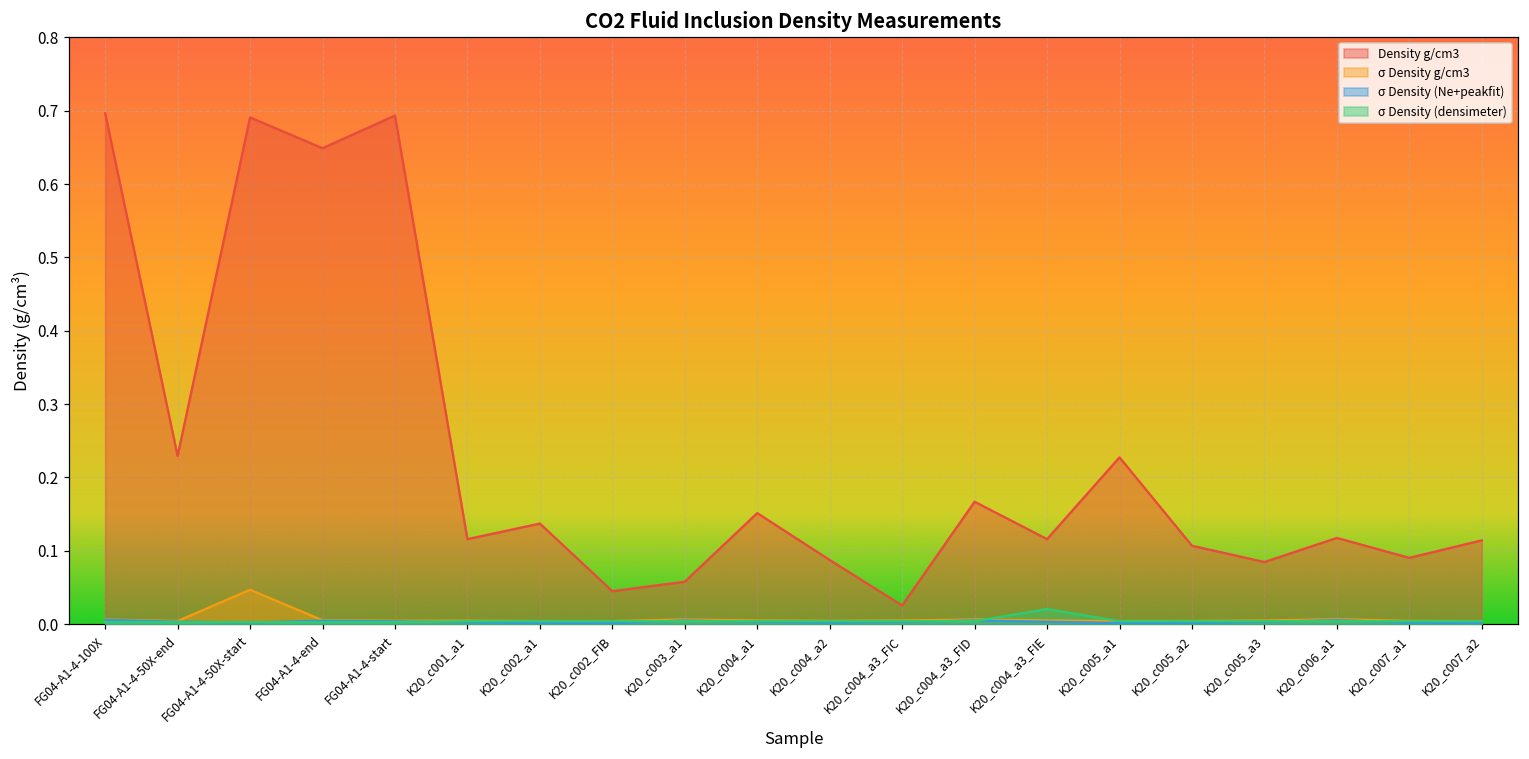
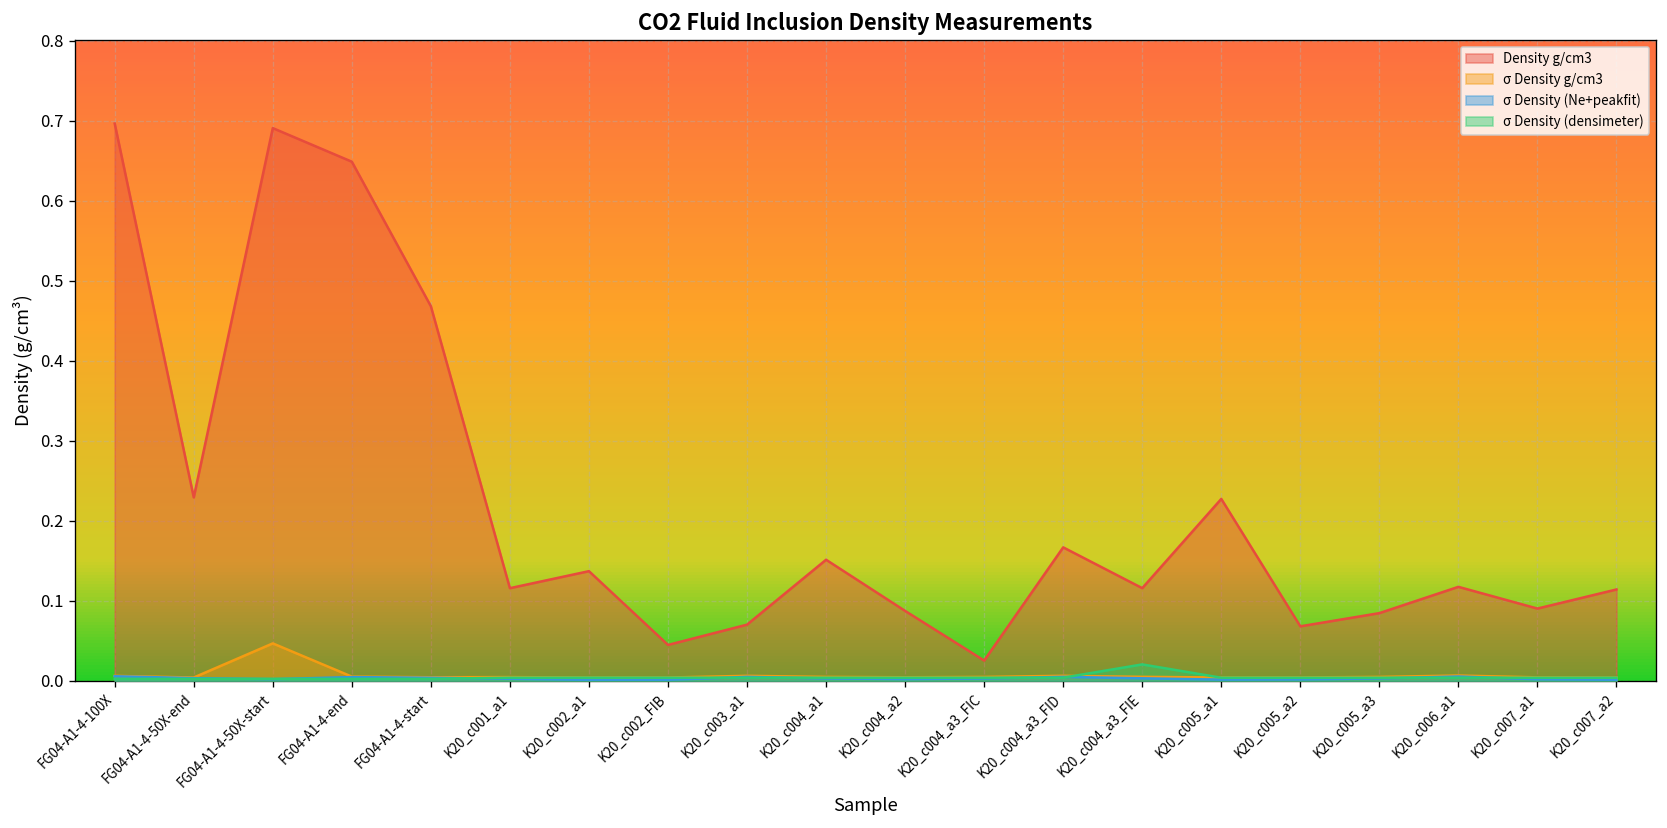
  {
    "Density g/cm3": {
      "FG04-A1-4-100X": 0.70,
      "FG04-A1-4-50X-end": 0.23,
      "FG04-A1-4-50X-start": 0.69,
      "FG04-A1-4-end": 0.65,
-     "FG04-A1-4-start": 0.69,
+     "FG04-A1-4-start": 0.47,
      "K20_c001_a1": 0.12,
      "K20_c002_a1": 0.14,
      "K20_c002_FIB": 0.04,
-     "K20_c003_a1": 0.06,
+     "K20_c003_a1": 0.07,
      "K20_c004_a1": 0.15,
      "K20_c004_a2": 0.09,
      "K20_c004_a3_FIC": 0.03,
      "K20_c004_a3_FID": 0.17,
      "K20_c004_a3_FIE": 0.12,
      "K20_c005_a1": 0.23,
-     "K20_c005_a2": 0.11,
+     "K20_c005_a2": 0.07,
      "K20_c005_a3": 0.08,
      "K20_c006_a1": 0.12,
      "K20_c007_a1": 0.09,
      "K20_c007_a2": 0.11
    },
    "σ Density g/cm3": {
      "FG04-A1-4-50X-start": 0.05
    },
    "σ Density (densimeter)": {
      "K20_c004_a3_FIE": 0.02
    }
  }
